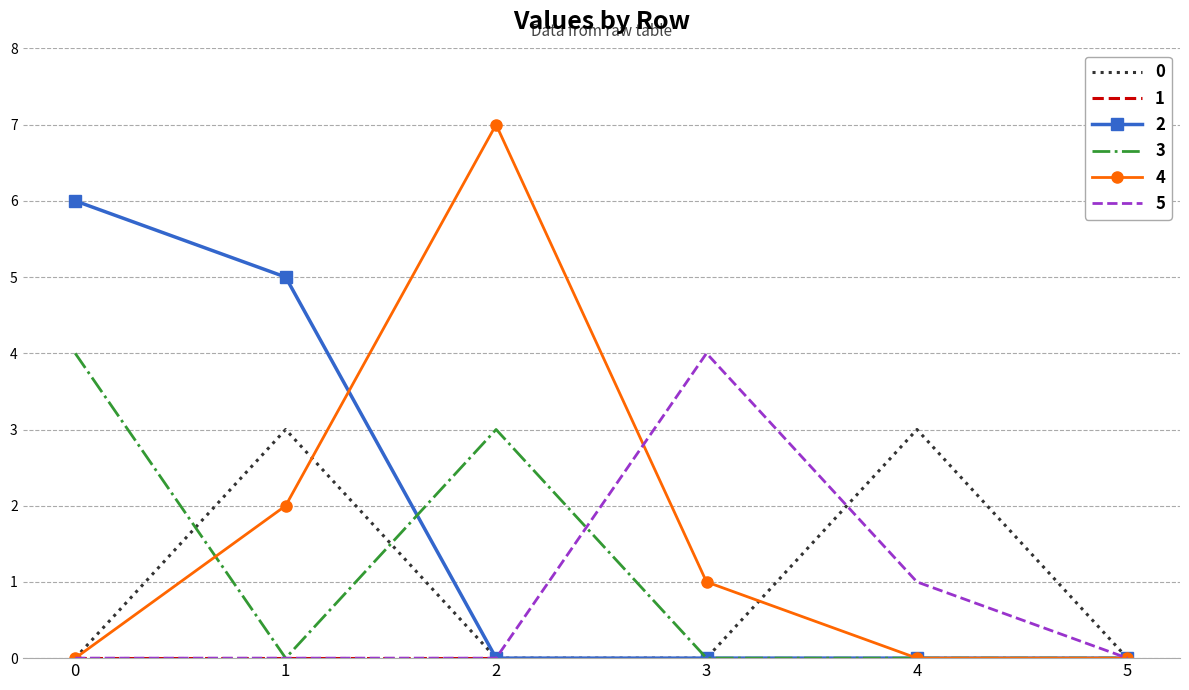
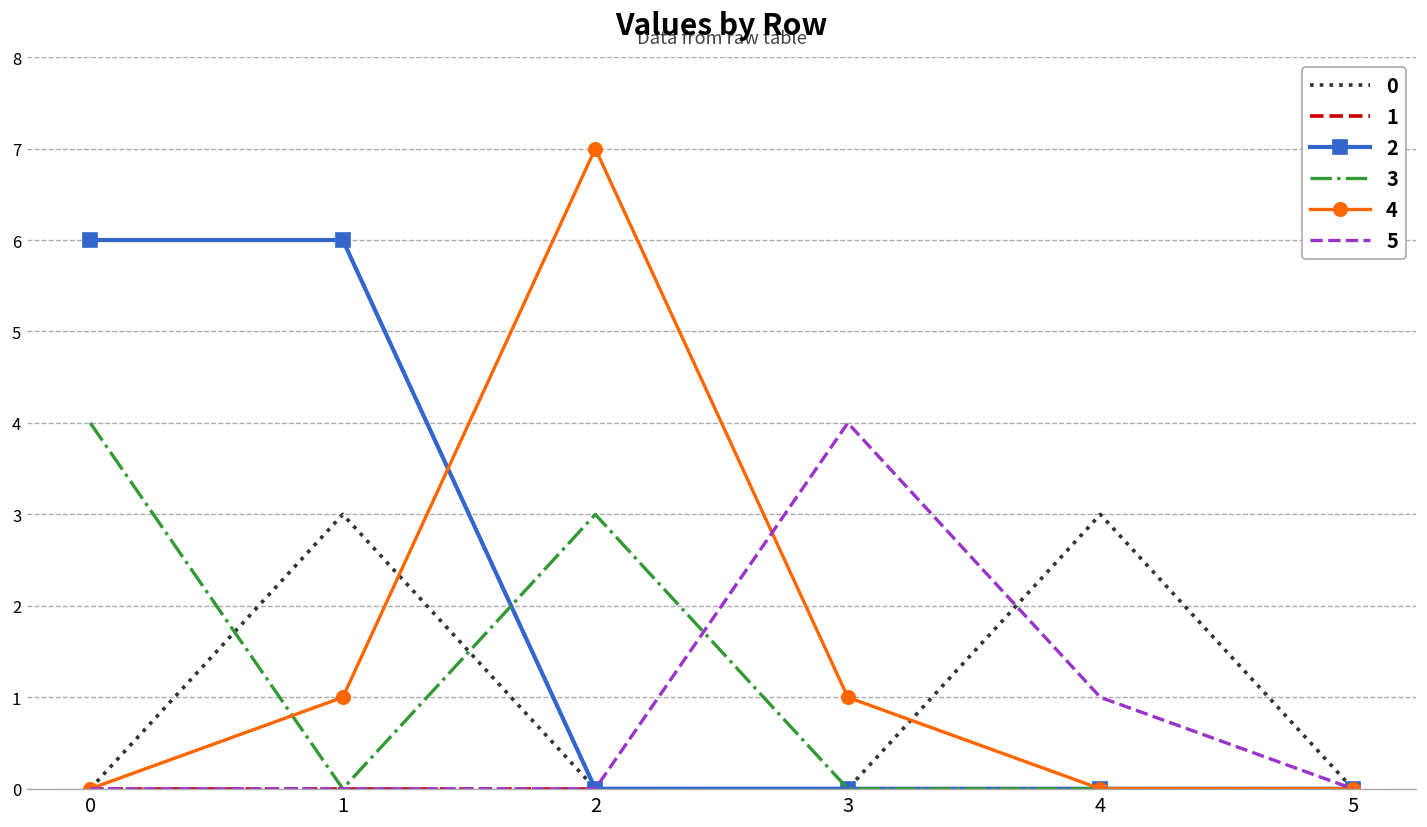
  {
    "0": {
      "1": 3,
      "4": 3
    },
    "2": {
      "0": 6,
-     "1": 5
+     "1": 6
    },
    "3": {
      "0": 4,
      "2": 3
    },
    "4": {
-     "1": 2,
+     "1": 1,
      "2": 7,
      "3": 1
    },
    "5": {
      "3": 4,
      "4": 1
    }
  }
